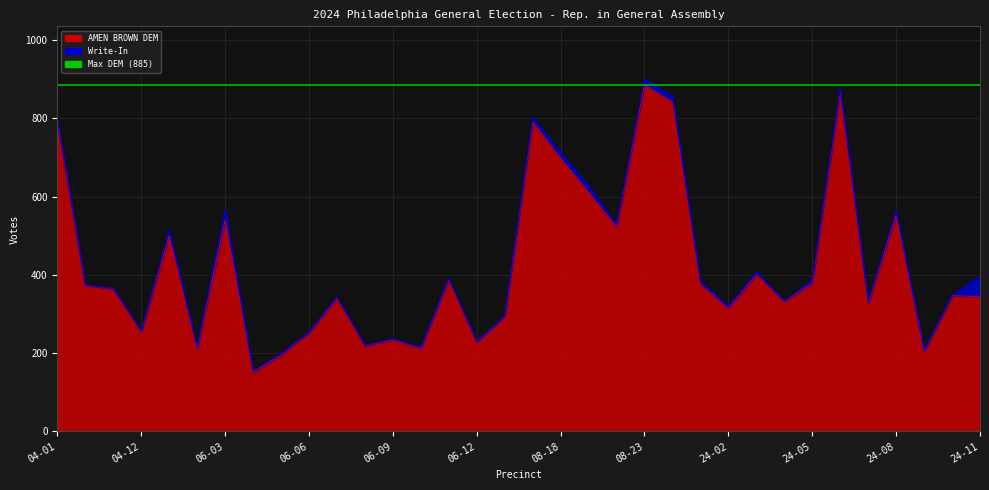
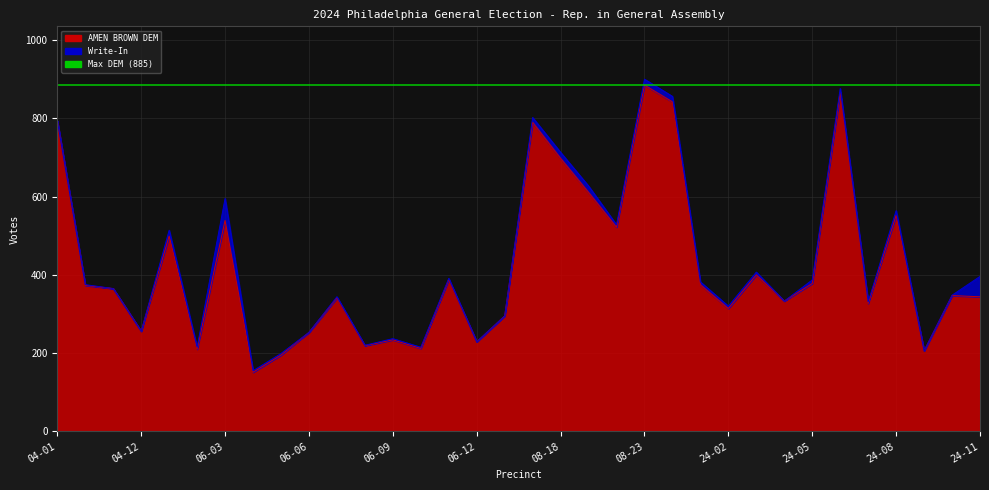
  {
    "AMEN BROWN DEM": {
      "06-03": 540,
      "08-18": 700,
      "08-23": 890,
      "24-05": 380,
      "24-08": 550,
      "24-11": 340
    },
    "Write-In": {
-     "06-03": 30,
+     "06-03": 60,
      "08-18": 20,
      "08-23": 20,
      "24-05": 10,
      "24-08": 10,
      "24-11": 50
    }
  }
